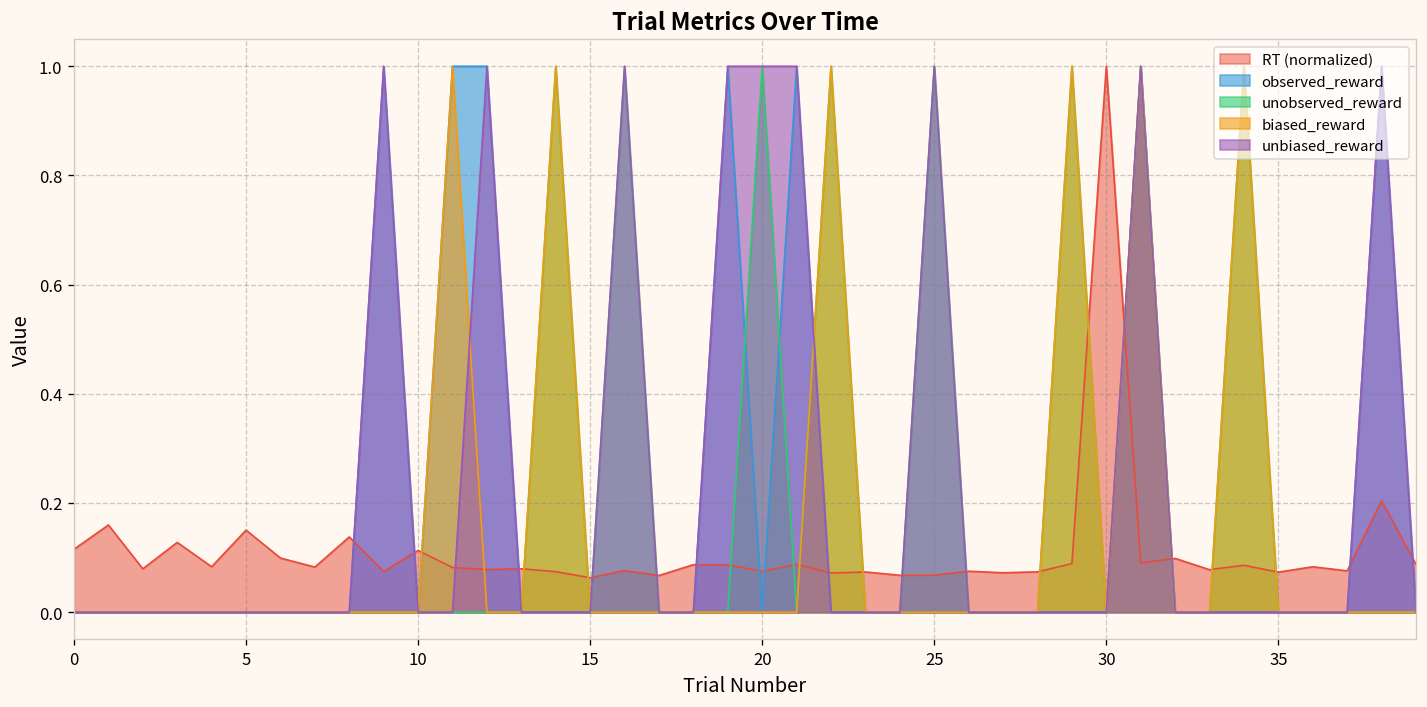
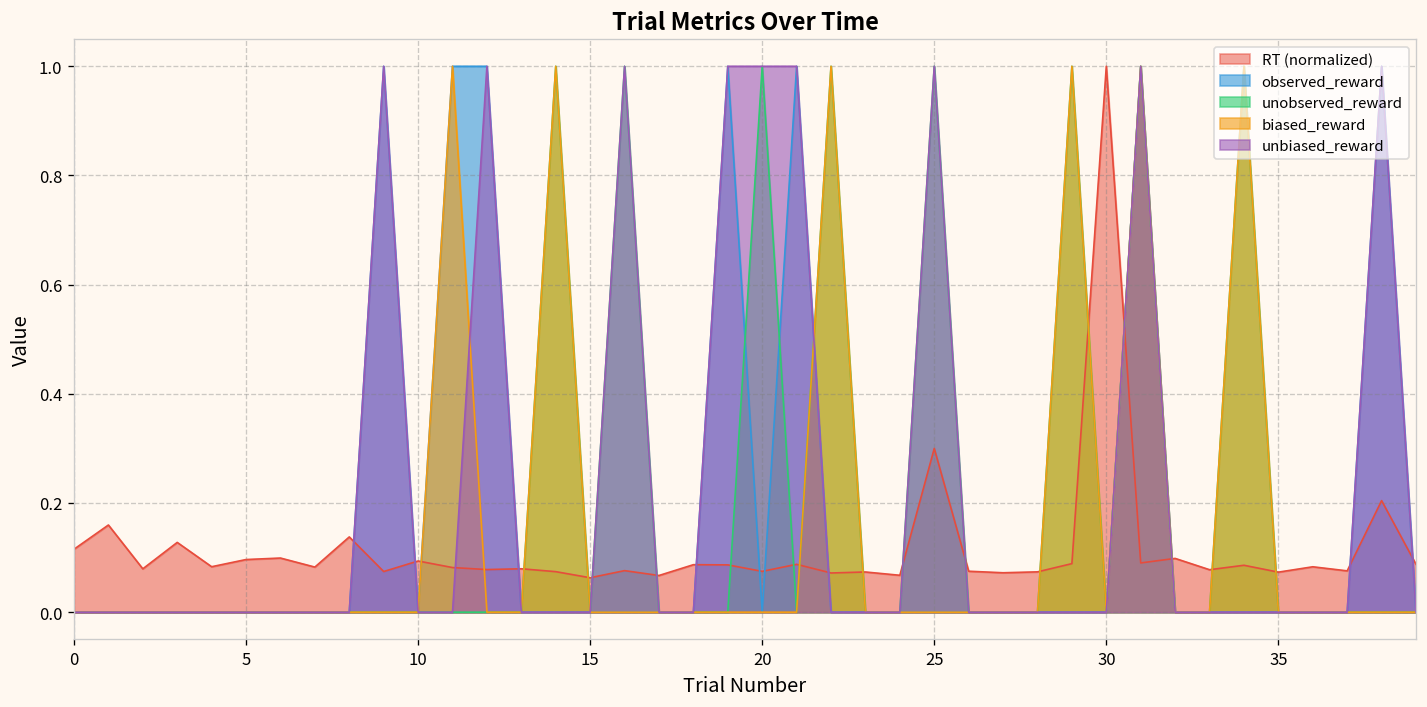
  {
    "RT (normalized)": {
      "0": 0.12,
-     "5": 0.15,
-     "10": 0.11,
+     "5": 0.10,
+     "10": 0.09,
      "15": 0.06,
      "20": 0.07,
-     "25": 0.07,
+     "25": 0.30,
      "30": 1.00,
      "35": 0.07
    }
  }
